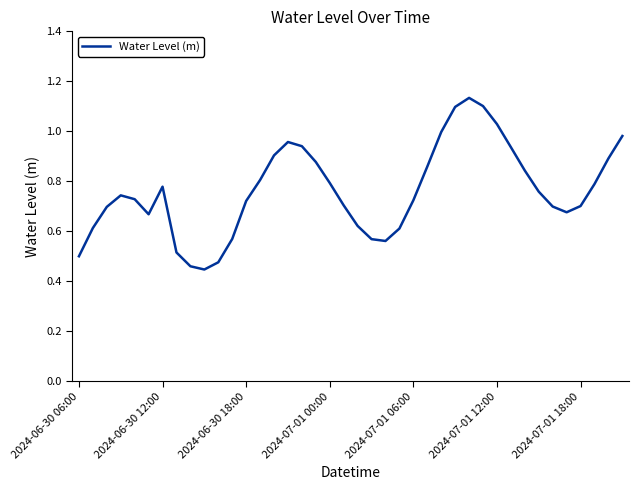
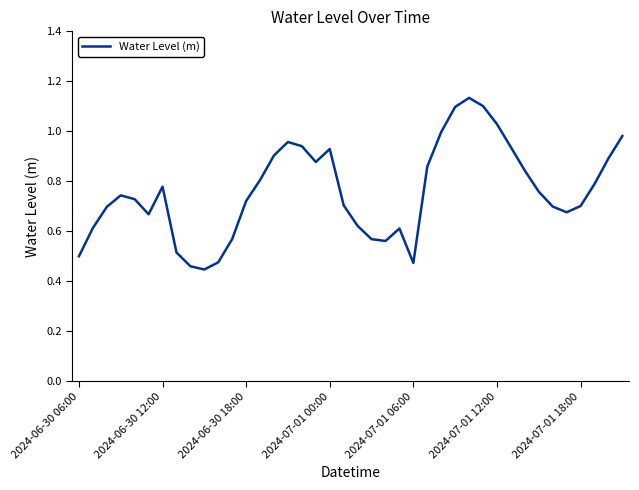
  {
    "2024-06-30 06:00": 0.50,
    "2024-06-30 12:00": 0.78,
    "2024-06-30 18:00": 0.72,
-   "2024-07-01 00:00": 0.79,
-   "2024-07-01 06:00": 0.72,
+   "2024-07-01 00:00": 0.93,
+   "2024-07-01 06:00": 0.47,
    "2024-07-01 12:00": 1.03,
    "2024-07-01 18:00": 0.70
  }
